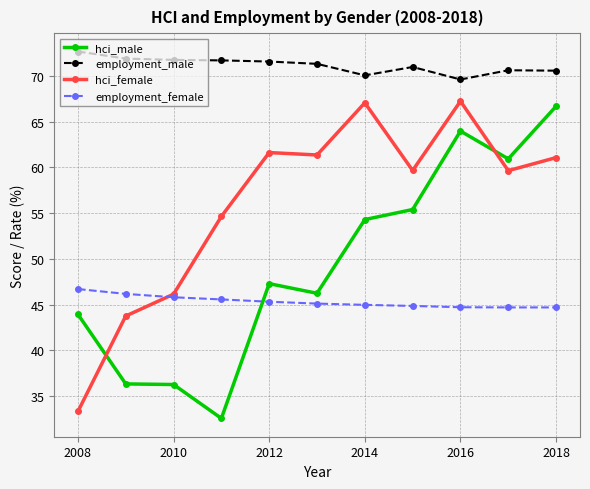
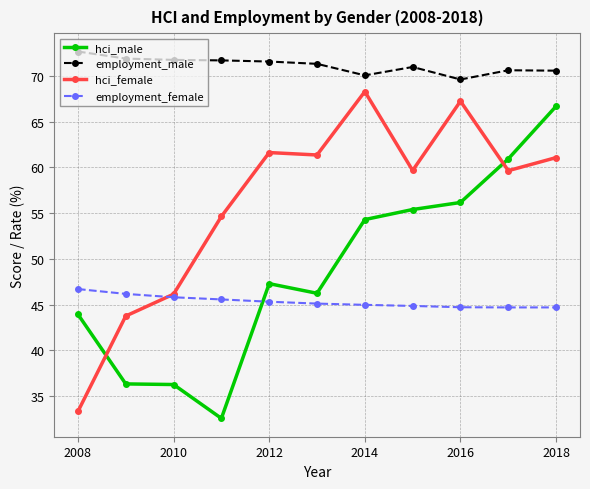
  {
    "hci_male": {
      "2008": 44,
      "2010": 36,
      "2012": 47,
      "2014": 54,
-     "2016": 64,
+     "2016": 56,
      "2018": 67
    },
    "employment_male": {
      "2012": 72,
      "2014": 70,
      "2016": 70,
      "2018": 71
    },
    "hci_female": {
      "2008": 33,
      "2010": 46,
      "2012": 62,
-     "2014": 67,
+     "2014": 68,
      "2016": 67,
      "2018": 61
    },
    "employment_female": {
      "2008": 47,
      "2010": 46,
      "2012": 45,
      "2014": 45,
      "2016": 45,
      "2018": 45
    }
  }
